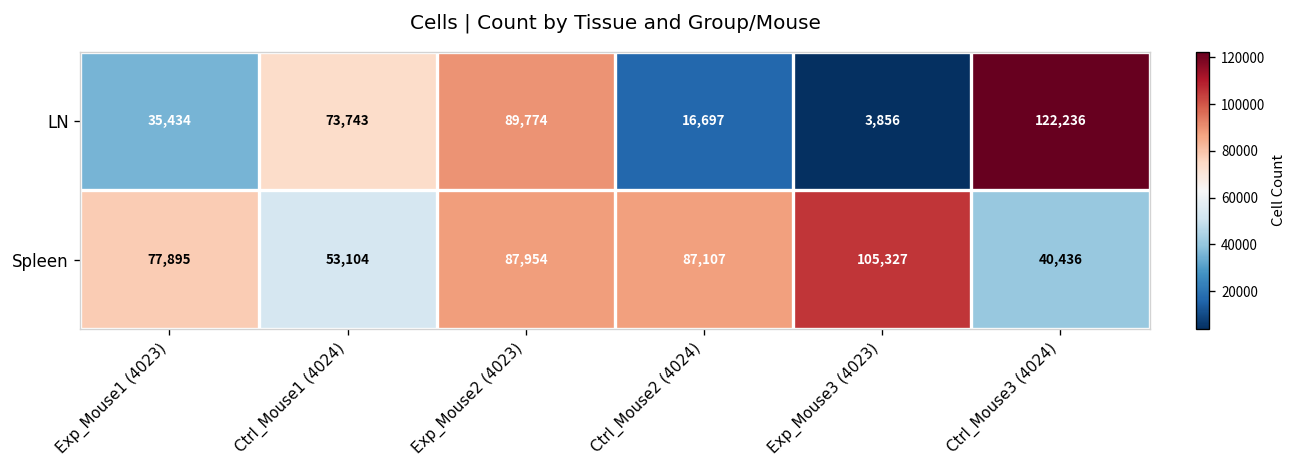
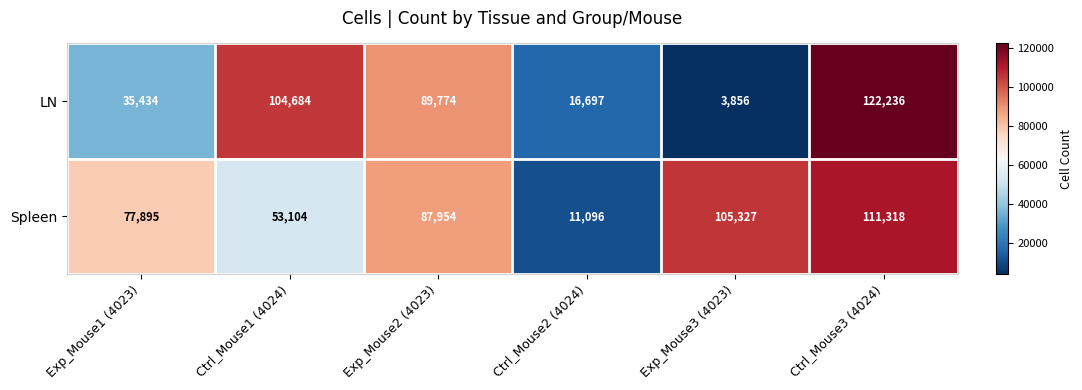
  {
    "LN": {
      "Exp_Mouse1 (4023)": "35,434",
-     "Ctrl_Mouse1 (4024)": "73,743",
+     "Ctrl_Mouse1 (4024)": "104,684",
      "Exp_Mouse2 (4023)": "89,774",
      "Ctrl_Mouse2 (4024)": "16,697",
      "Exp_Mouse3 (4023)": "3,856",
      "Ctrl_Mouse3 (4024)": "122,236"
    },
    "Spleen": {
      "Exp_Mouse1 (4023)": "77,895",
      "Ctrl_Mouse1 (4024)": "53,104",
      "Exp_Mouse2 (4023)": "87,954",
-     "Ctrl_Mouse2 (4024)": "87,107",
+     "Ctrl_Mouse2 (4024)": "11,096",
      "Exp_Mouse3 (4023)": "105,327",
-     "Ctrl_Mouse3 (4024)": "40,436"
+     "Ctrl_Mouse3 (4024)": "111,318"
    }
  }
